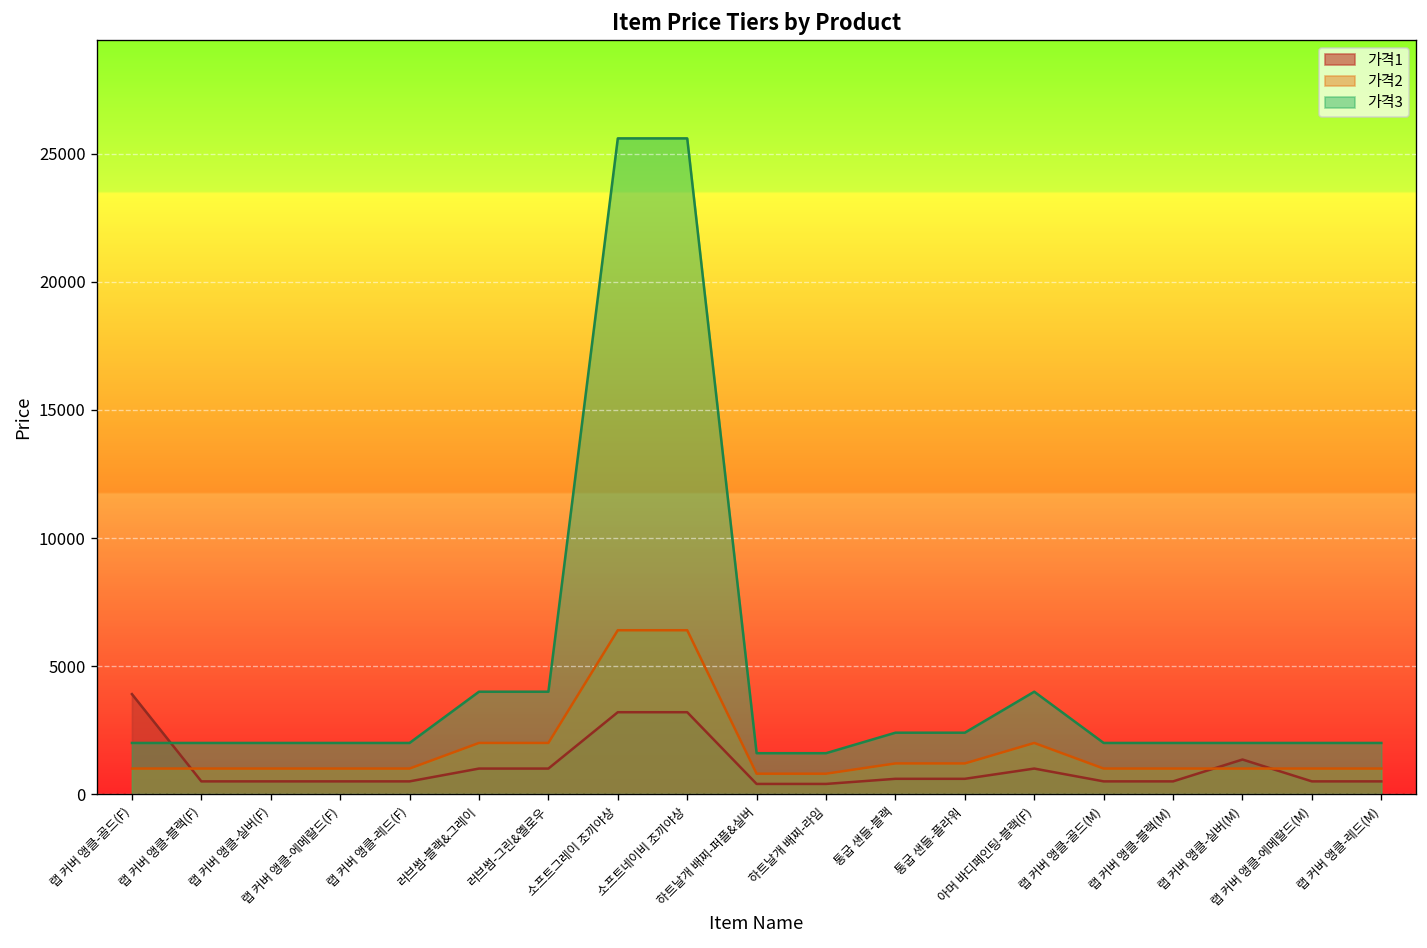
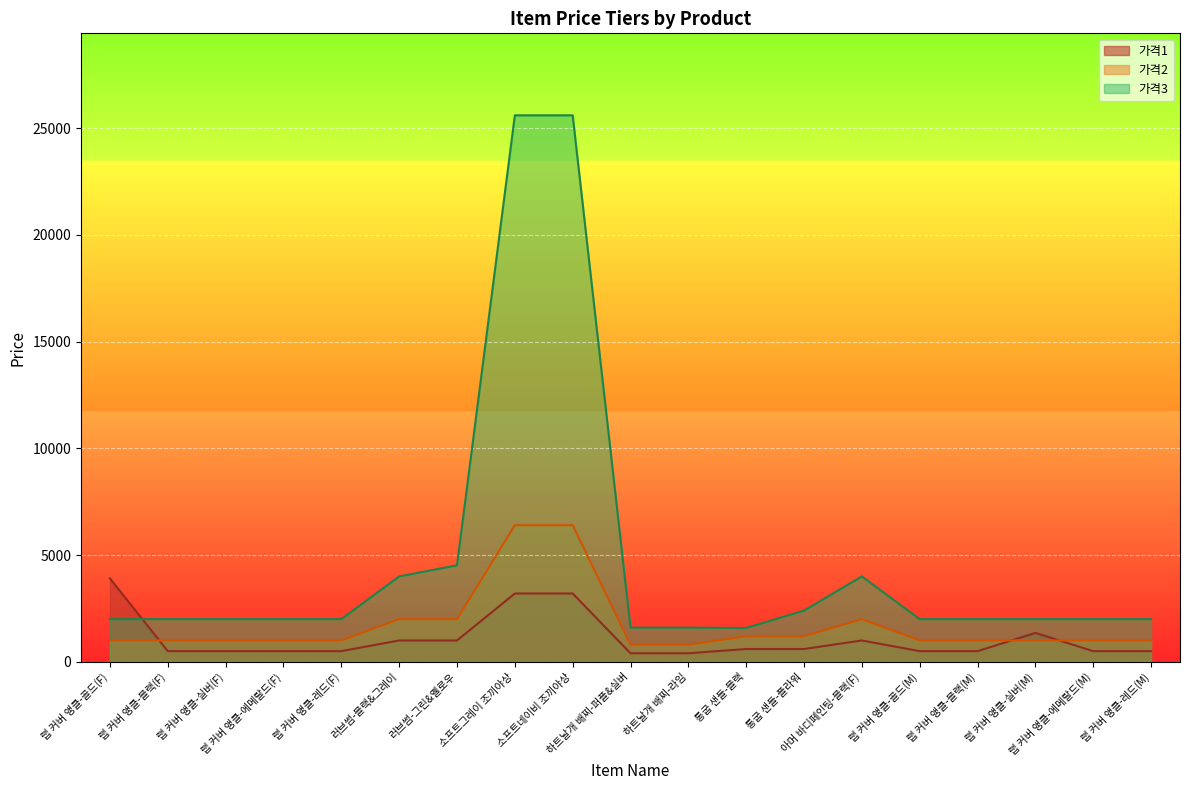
  {
    "가격1": {
      "랩 커버 앵클-골드(F)": 3900,
      "랩 커버 앵클-블랙(F)": 500,
      "랩 커버 앵클-실버(F)": 500,
      "랩 커버 앵클-에메랄드(F)": 500,
      "랩 커버 앵클-레드(F)": 500,
      "러브썸-블랙&그레이": 1000,
      "러브썸-그린&옐로우": 1000,
      "소프트그레이 조끼야상": 3200,
      "소프트네이비 조끼야상": 3200,
      "하트날개 배찌-퍼플&실버": 400,
      "하트날개 배찌-라임": 400,
      "통굽 샌들-블랙": 600,
      "통굽 샌들-플라워": 600,
      "아머 바디페인팅-블랙(F)": 1000,
      "랩 커버 앵클-골드(M)": 500,
      "랩 커버 앵클-블랙(M)": 500,
      "랩 커버 앵클-실버(M)": 1400,
      "랩 커버 앵클-에메랄드(M)": 500,
      "랩 커버 앵클-레드(M)": 500
    },
    "가격2": {
      "랩 커버 앵클-골드(F)": 1000,
      "랩 커버 앵클-블랙(F)": 1000,
      "랩 커버 앵클-실버(F)": 1000,
      "랩 커버 앵클-에메랄드(F)": 1000,
      "랩 커버 앵클-레드(F)": 1000,
      "러브썸-블랙&그레이": 2000,
      "러브썸-그린&옐로우": 2000,
      "소프트그레이 조끼야상": 6400,
      "소프트네이비 조끼야상": 6400,
      "하트날개 배찌-퍼플&실버": 800,
      "하트날개 배찌-라임": 800,
      "통굽 샌들-블랙": 1200,
      "통굽 샌들-플라워": 1200,
      "아머 바디페인팅-블랙(F)": 2000,
      "랩 커버 앵클-골드(M)": 1000,
      "랩 커버 앵클-블랙(M)": 1000,
      "랩 커버 앵클-실버(M)": 1000,
      "랩 커버 앵클-에메랄드(M)": 1000,
      "랩 커버 앵클-레드(M)": 1000
    },
    "가격3": {
      "랩 커버 앵클-골드(F)": 2000,
      "랩 커버 앵클-블랙(F)": 2000,
      "랩 커버 앵클-실버(F)": 2000,
      "랩 커버 앵클-에메랄드(F)": 2000,
      "랩 커버 앵클-레드(F)": 2000,
      "러브썸-블랙&그레이": 4000,
-     "러브썸-그린&옐로우": 4000,
+     "러브썸-그린&옐로우": 4500,
      "소프트그레이 조끼야상": 25600,
      "소프트네이비 조끼야상": 25600,
      "하트날개 배찌-퍼플&실버": 1600,
      "하트날개 배찌-라임": 1600,
-     "통굽 샌들-블랙": 2400,
+     "통굽 샌들-블랙": 1600,
      "통굽 샌들-플라워": 2400,
      "아머 바디페인팅-블랙(F)": 4000,
      "랩 커버 앵클-골드(M)": 2000,
      "랩 커버 앵클-블랙(M)": 2000,
      "랩 커버 앵클-실버(M)": 2000,
      "랩 커버 앵클-에메랄드(M)": 2000,
      "랩 커버 앵클-레드(M)": 2000
    }
  }
